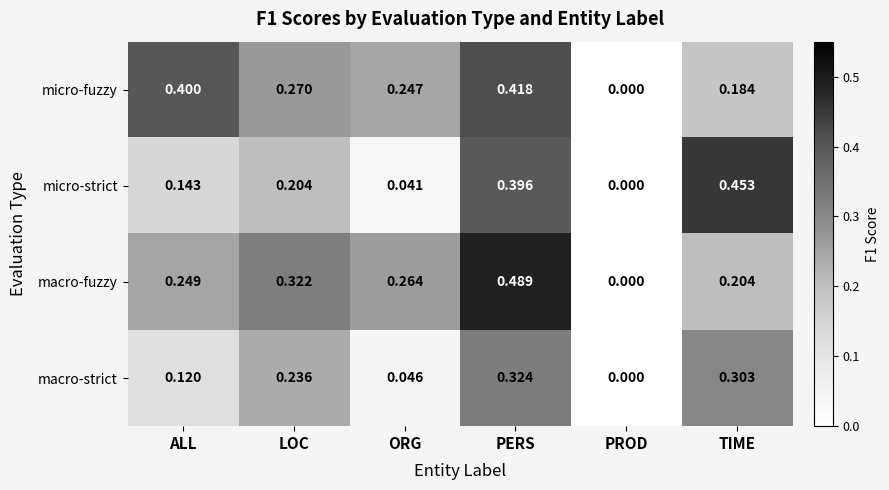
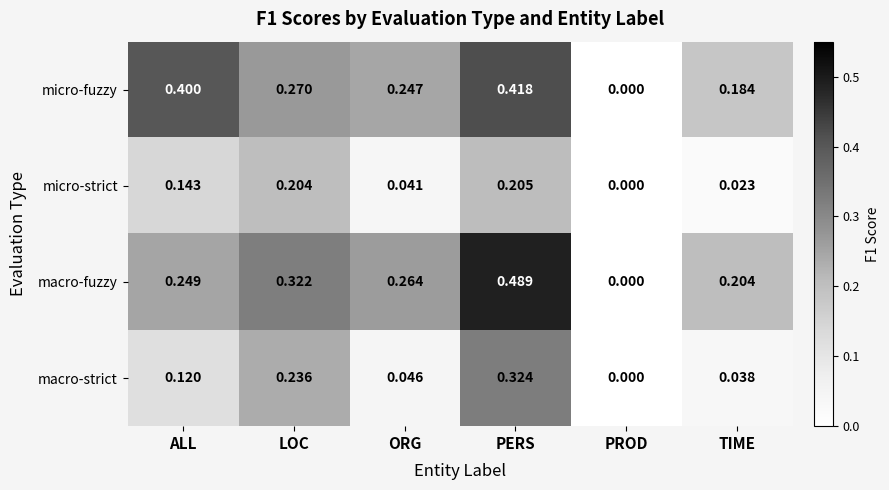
  {
    "micro-fuzzy": {
      "ALL": 0.400,
      "LOC": 0.270,
      "ORG": 0.247,
      "PERS": 0.418,
      "PROD": 0.000,
      "TIME": 0.184
    },
    "micro-strict": {
      "ALL": 0.143,
      "LOC": 0.204,
      "ORG": 0.041,
-     "PERS": 0.396,
+     "PERS": 0.205,
      "PROD": 0.000,
-     "TIME": 0.453
+     "TIME": 0.023
    },
    "macro-fuzzy": {
      "ALL": 0.249,
      "LOC": 0.322,
      "ORG": 0.264,
      "PERS": 0.489,
      "PROD": 0.000,
      "TIME": 0.204
    },
    "macro-strict": {
      "ALL": 0.120,
      "LOC": 0.236,
      "ORG": 0.046,
      "PERS": 0.324,
      "PROD": 0.000,
-     "TIME": 0.303
+     "TIME": 0.038
    }
  }
